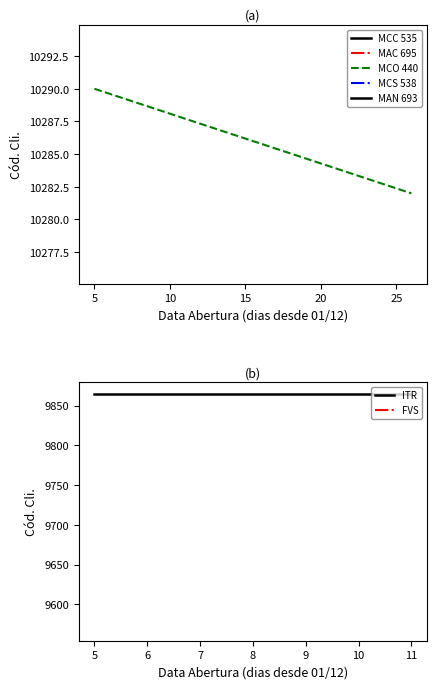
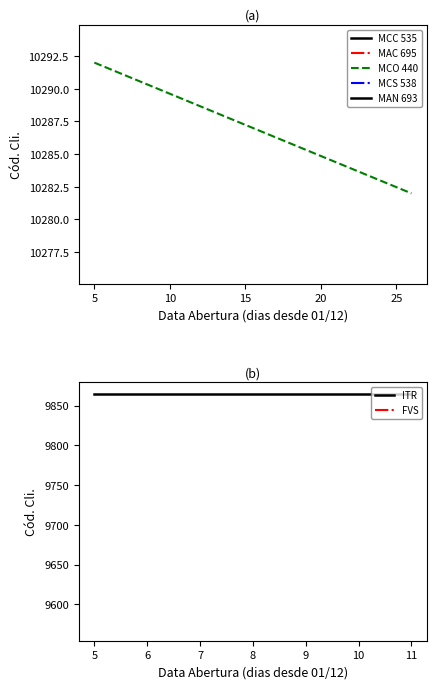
  {
    "(a)": {
      "MAC 695": {
        "5": 10276
      },
      "MCO 440": {
-       "5": 10290
+       "5": 10292
      },
      "MCS 538": {
        "5": 10294
      }
    },
    "(b)": {
      "ITR": {
        "5": 9870
      },
      "FVS": {
        "6": 9570
      }
    }
  }
